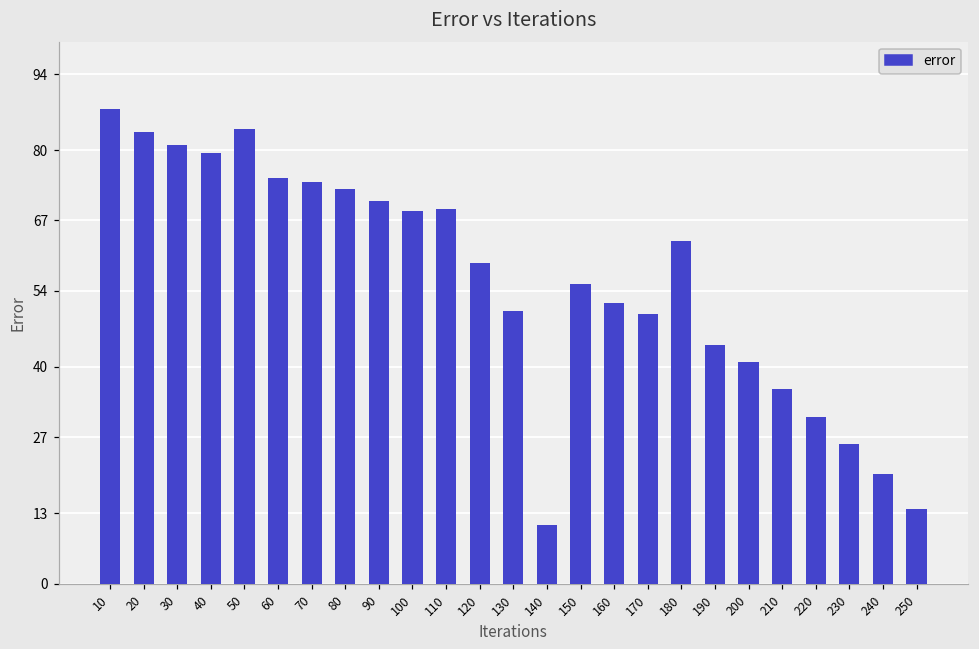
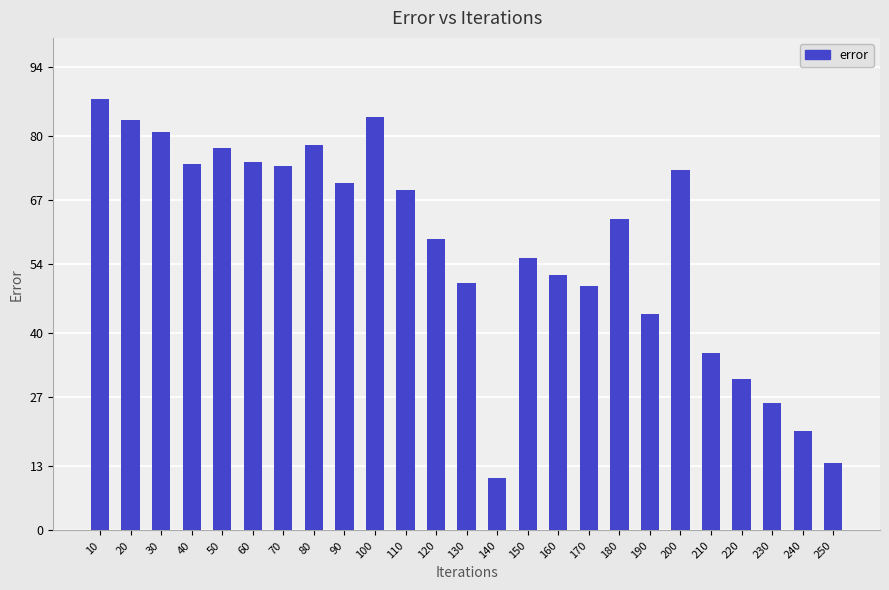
  {
    "10": 88,
    "20": 83,
    "30": 81,
-   "40": 79,
-   "50": 84,
+   "40": 74,
+   "50": 78,
    "60": 75,
    "70": 74,
-   "80": 73,
+   "80": 78,
    "90": 71,
-   "100": 69,
+   "100": 84,
    "110": 69,
    "120": 59,
    "130": 50,
    "140": 11,
    "150": 55,
    "160": 52,
    "170": 50,
    "180": 63,
    "190": 44,
-   "200": 41,
+   "200": 73,
    "210": 36,
    "220": 31,
    "230": 26,
    "240": 20,
    "250": 14
  }
